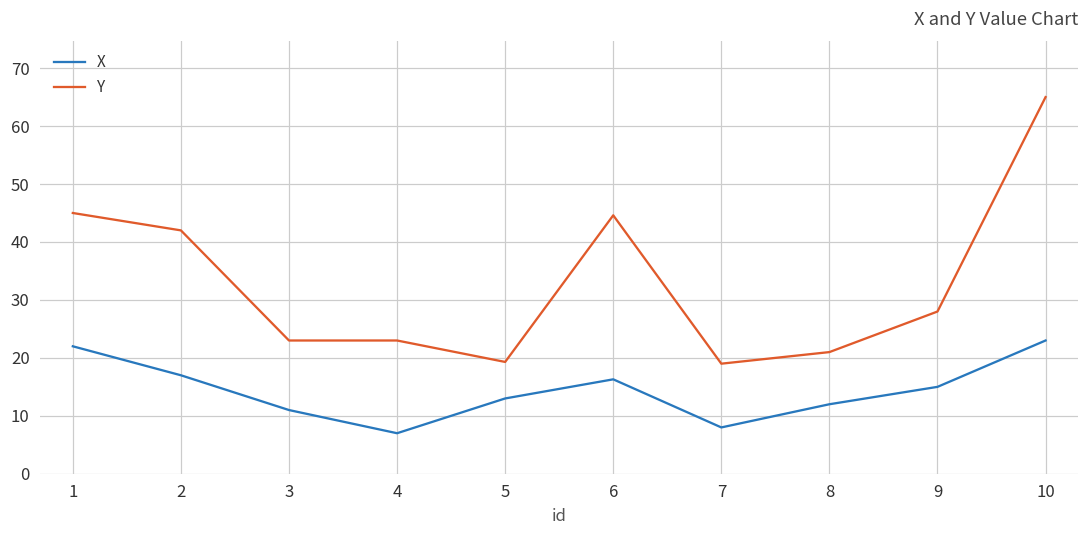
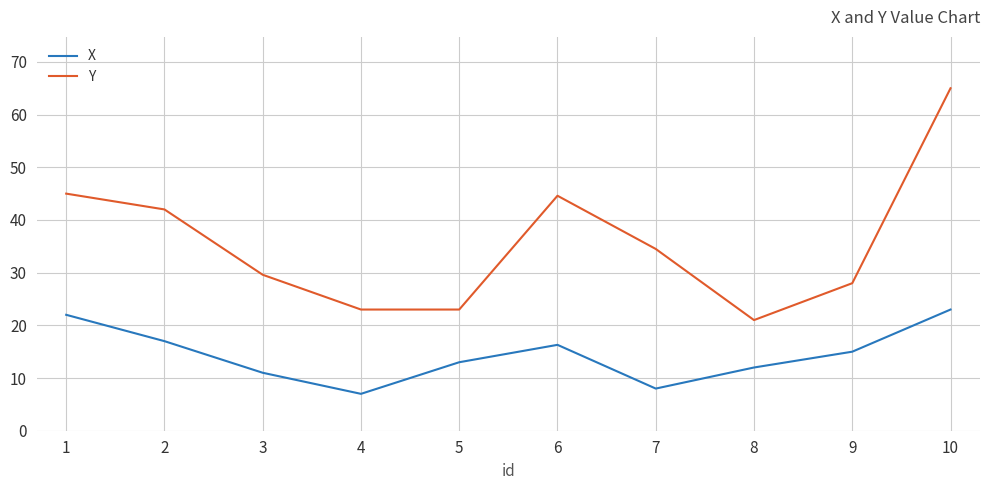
  {
    "X": {
      "1": 22,
      "2": 17,
      "3": 11,
      "4": 7,
      "5": 13,
      "6": 16,
      "7": 8,
      "8": 12,
      "9": 15,
      "10": 23
    },
    "Y": {
      "1": 45,
      "2": 42,
-     "3": 23,
+     "3": 30,
      "4": 23,
-     "5": 19,
+     "5": 23,
      "6": 45,
-     "7": 19,
+     "7": 35,
      "8": 21,
      "9": 28,
      "10": 65
    }
  }
